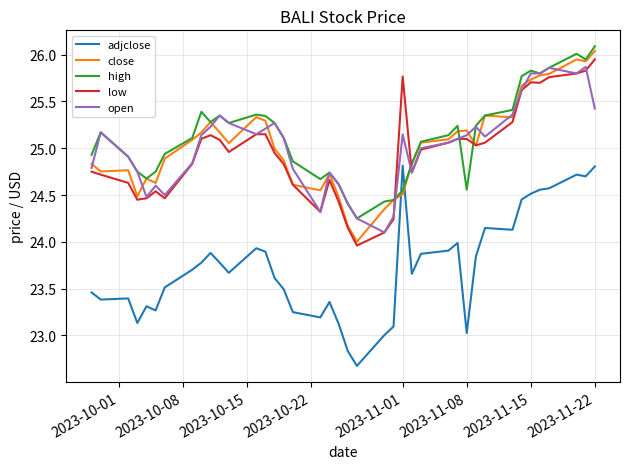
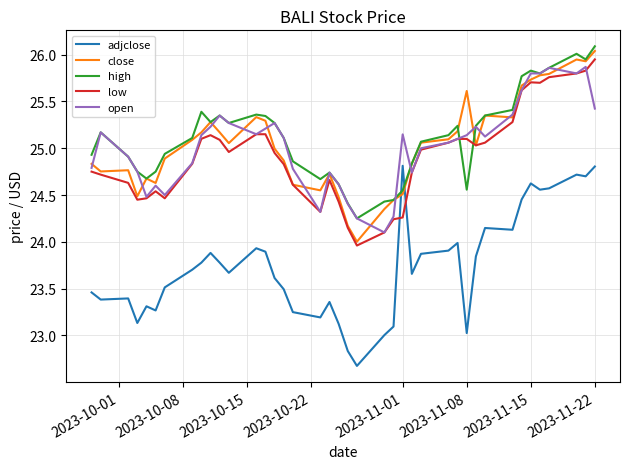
  {
    "adjclose": {
      "2023-11-01": 24.8,
      "2023-11-08": 23.0,
-     "2023-11-15": 24.5,
+     "2023-11-15": 24.6,
      "2023-11-22": 24.8
    },
    "close": {
      "2023-11-01": 24.5,
-     "2023-11-08": 25.2,
+     "2023-11-08": 25.6,
      "2023-11-15": 25.7,
      "2023-11-22": 26.0
    },
    "high": {
      "2023-11-01": 24.5,
      "2023-11-08": 24.6,
      "2023-11-15": 25.8,
      "2023-11-22": 26.1
    },
    "low": {
-     "2023-11-01": 25.8,
+     "2023-11-01": 24.3,
      "2023-11-08": 25.1,
      "2023-11-15": 25.7,
      "2023-11-22": 26.0
    },
    "open": {
      "2023-11-01": 25.1,
      "2023-11-08": 25.1,
      "2023-11-15": 25.8,
      "2023-11-22": 25.4
    }
  }
